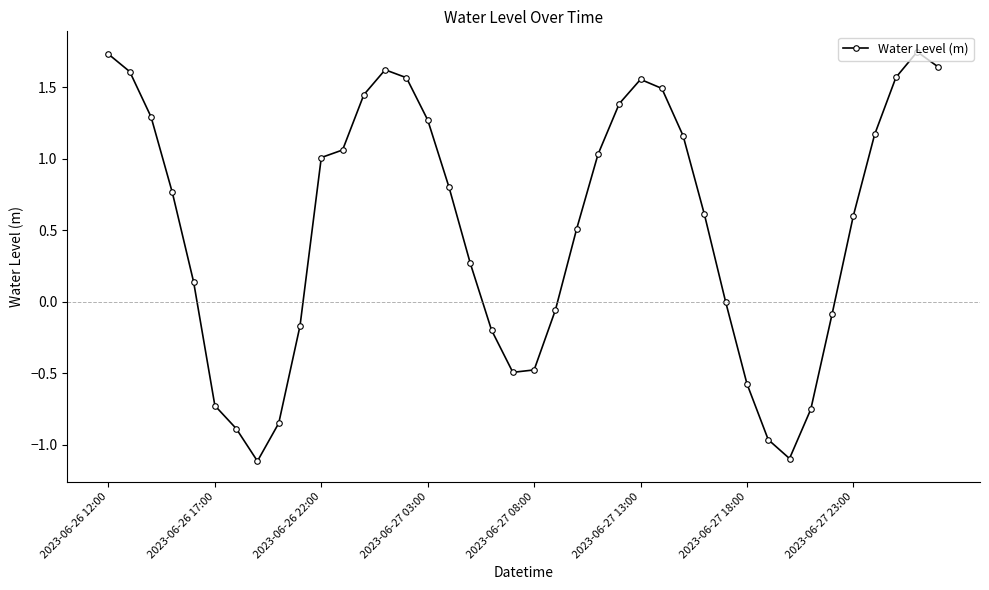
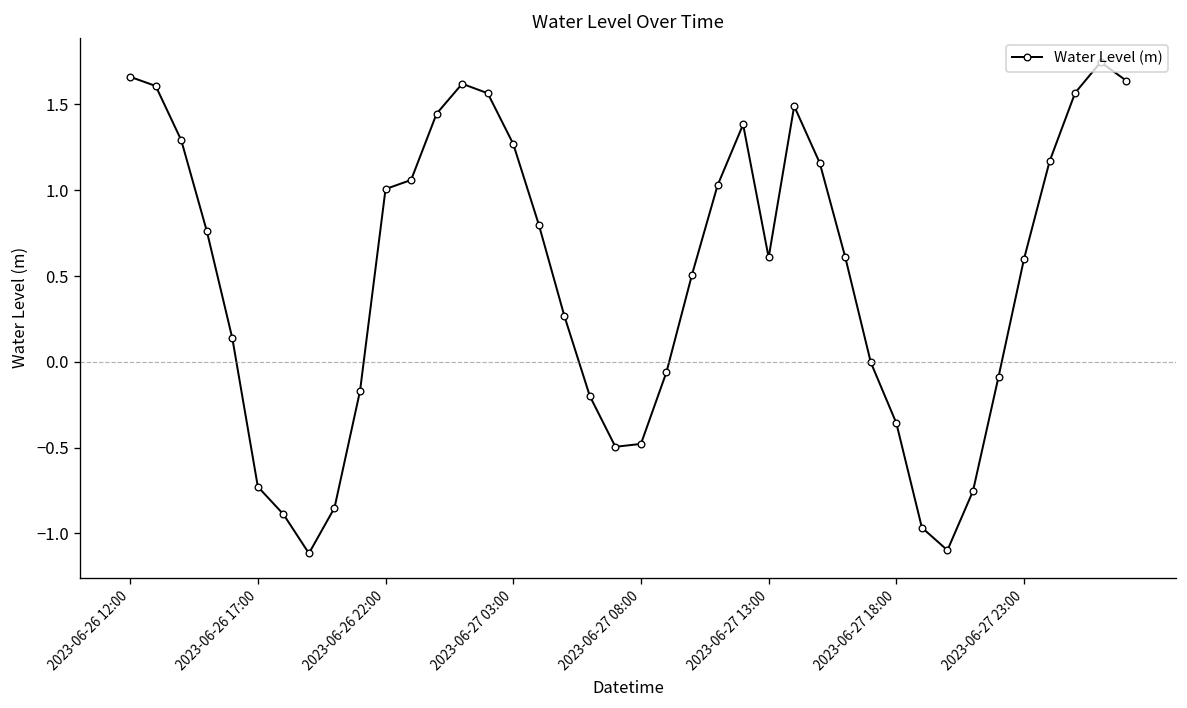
  {
-   "2023-06-26 12:00": 1.73,
+   "2023-06-26 12:00": 1.66,
    "2023-06-26 17:00": -0.73,
    "2023-06-26 22:00": 1.01,
    "2023-06-27 03:00": 1.27,
    "2023-06-27 08:00": -0.48,
-   "2023-06-27 13:00": 1.55,
-   "2023-06-27 18:00": -0.57,
+   "2023-06-27 13:00": 0.61,
+   "2023-06-27 18:00": -0.36,
    "2023-06-27 23:00": 0.60
  }
